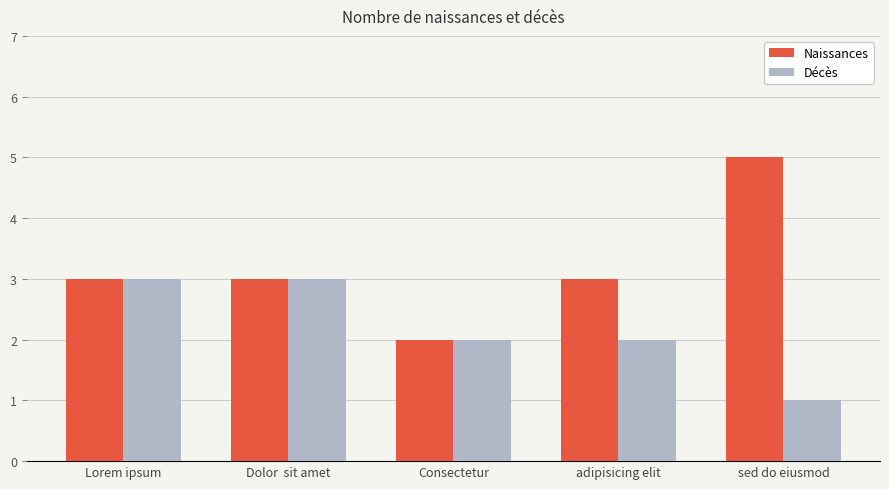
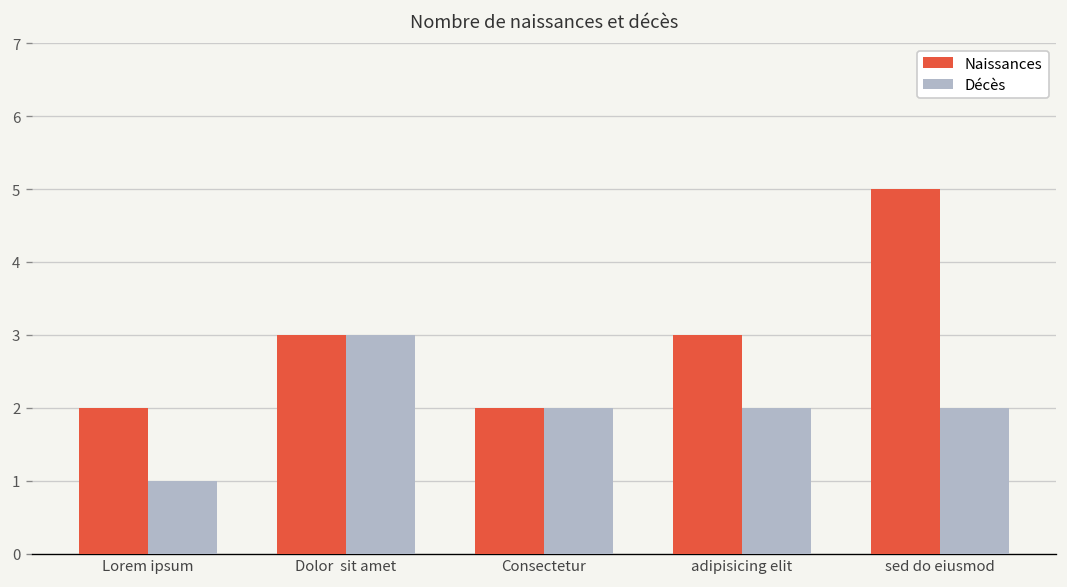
  {
    "Naissances": {
-     "Lorem ipsum": 3,
+     "Lorem ipsum": 2,
      "Dolor sit amet": 3,
      "Consectetur": 2,
      "adipisicing elit": 3,
      "sed do eiusmod": 5
    },
    "Décès": {
-     "Lorem ipsum": 3,
+     "Lorem ipsum": 1,
      "Dolor sit amet": 3,
      "Consectetur": 2,
      "adipisicing elit": 2,
-     "sed do eiusmod": 1
+     "sed do eiusmod": 2
    }
  }
